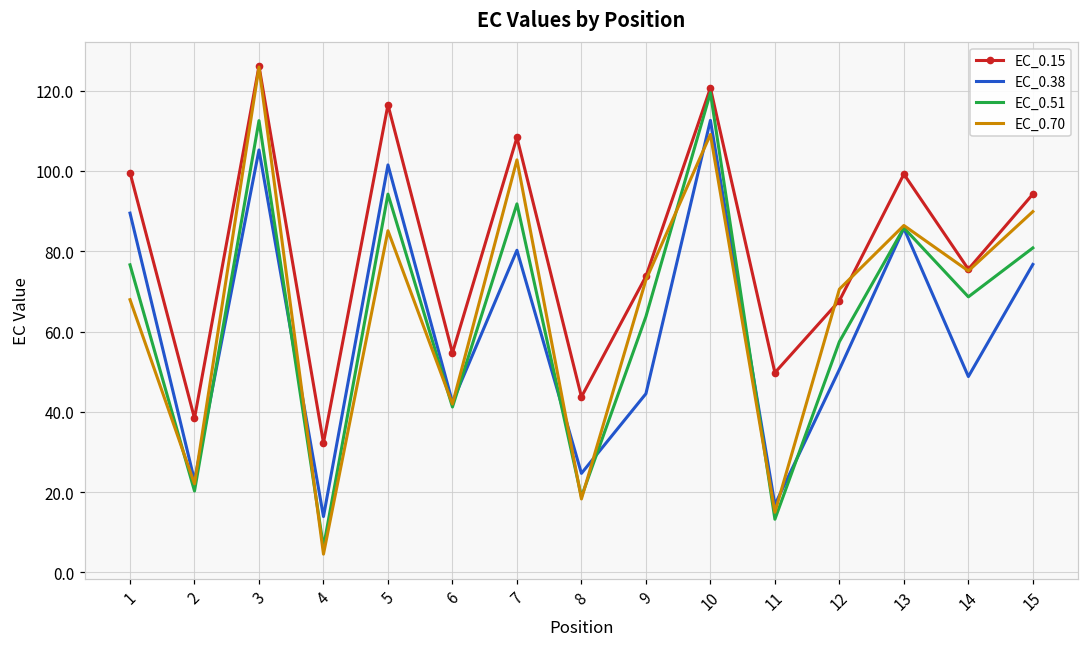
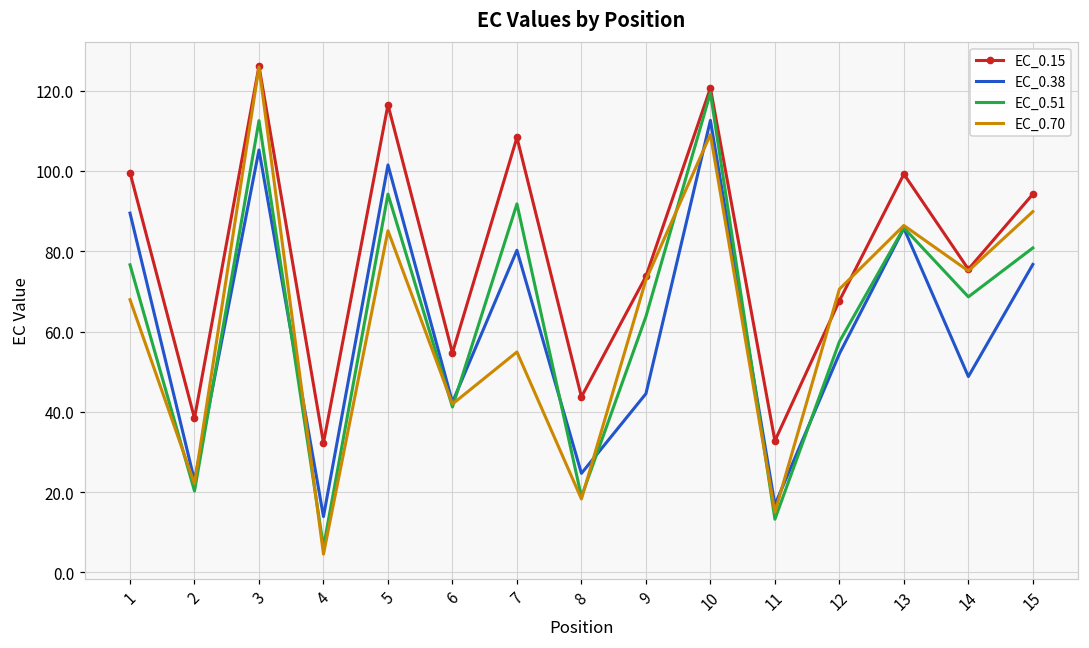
  {
    "EC_0.15": {
      "1": 100,
      "2": 38,
      "4": 32,
      "5": 116,
      "6": 55,
      "7": 108,
      "8": 44,
      "9": 74,
      "10": 121,
-     "11": 50,
+     "11": 33,
      "12": 68,
      "13": 99,
      "15": 94
    },
    "EC_0.38": {
      "1": 89,
      "2": 23,
      "3": 105,
      "4": 14,
      "5": 102,
      "7": 80,
      "8": 25,
      "9": 45,
      "10": 113,
      "11": 17,
-     "12": 51,
+     "12": 54,
      "14": 49,
      "15": 77
    },
    "EC_0.51": {
      "1": 77,
      "2": 20,
      "3": 113,
      "4": 6,
      "5": 94,
      "6": 41,
      "7": 92,
      "9": 64,
      "10": 119,
      "11": 13,
      "12": 57,
      "14": 69,
      "15": 81
    },
    "EC_0.70": {
      "1": 68,
      "2": 22,
      "4": 5,
      "5": 85,
-     "7": 103,
+     "7": 55,
      "9": 73,
      "10": 109,
      "11": 15,
      "12": 71,
      "15": 90
    }
  }
